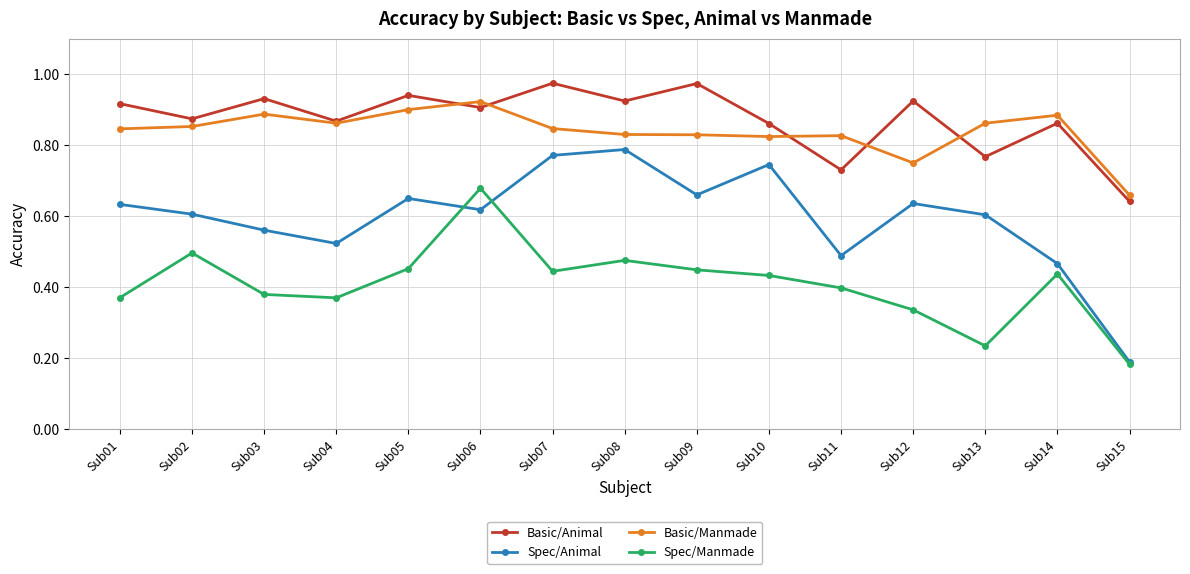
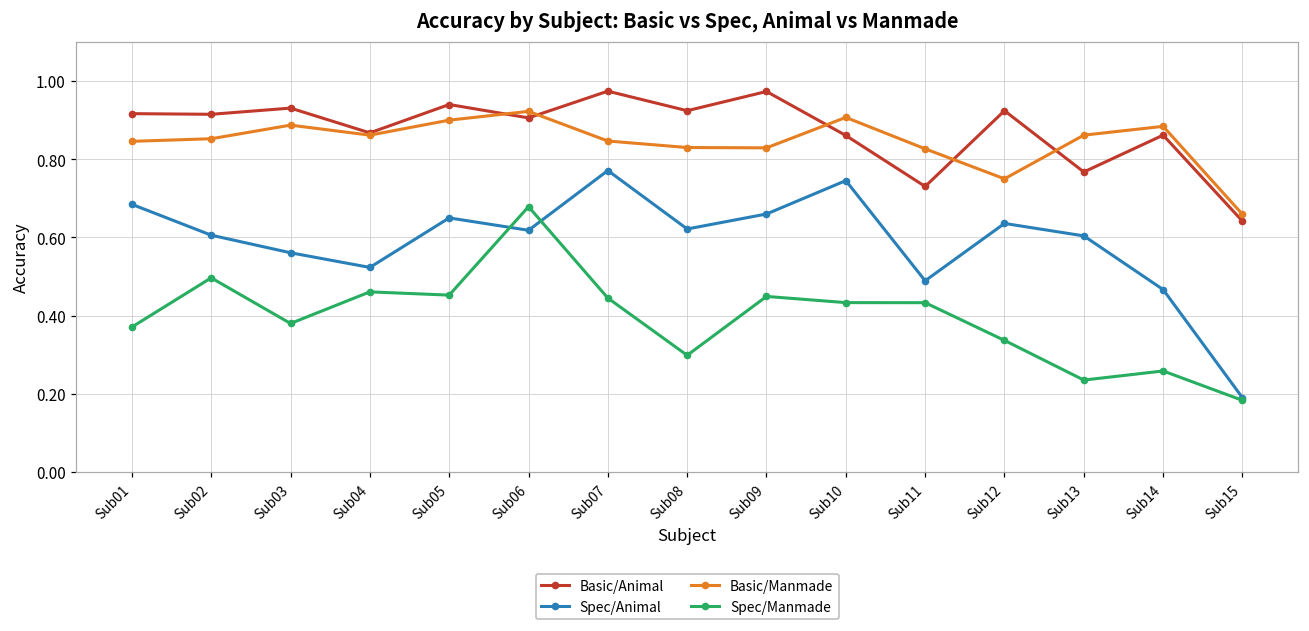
  {
    "Basic/Animal": {
      "Sub01": 0.92,
-     "Sub02": 0.87,
+     "Sub02": 0.92,
      "Sub03": 0.93,
      "Sub05": 0.94,
      "Sub06": 0.91,
      "Sub07": 0.97,
      "Sub08": 0.92,
      "Sub09": 0.97,
      "Sub10": 0.86,
      "Sub11": 0.73,
      "Sub12": 0.92,
      "Sub13": 0.77,
      "Sub14": 0.86,
      "Sub15": 0.64
    },
    "Spec/Animal": {
-     "Sub01": 0.63,
+     "Sub01": 0.68,
      "Sub02": 0.61,
      "Sub03": 0.56,
      "Sub04": 0.52,
      "Sub05": 0.65,
      "Sub06": 0.62,
      "Sub07": 0.77,
-     "Sub08": 0.79,
+     "Sub08": 0.62,
      "Sub09": 0.66,
      "Sub10": 0.75,
      "Sub11": 0.49,
      "Sub12": 0.64,
      "Sub13": 0.60,
      "Sub14": 0.47
    },
    "Basic/Manmade": {
      "Sub01": 0.85,
      "Sub02": 0.85,
      "Sub03": 0.89,
      "Sub05": 0.90,
      "Sub06": 0.92,
      "Sub07": 0.85,
      "Sub08": 0.83,
      "Sub09": 0.83,
-     "Sub10": 0.82,
+     "Sub10": 0.91,
      "Sub11": 0.83,
      "Sub12": 0.75,
      "Sub13": 0.86,
      "Sub14": 0.88,
      "Sub15": 0.66
    },
    "Spec/Manmade": {
      "Sub01": 0.37,
      "Sub02": 0.50,
      "Sub03": 0.38,
-     "Sub04": 0.37,
+     "Sub04": 0.46,
      "Sub05": 0.45,
      "Sub06": 0.68,
      "Sub07": 0.45,
-     "Sub08": 0.48,
+     "Sub08": 0.30,
      "Sub09": 0.45,
      "Sub10": 0.43,
-     "Sub11": 0.40,
+     "Sub11": 0.43,
      "Sub12": 0.34,
      "Sub13": 0.24,
-     "Sub14": 0.44
+     "Sub14": 0.26
    }
  }
